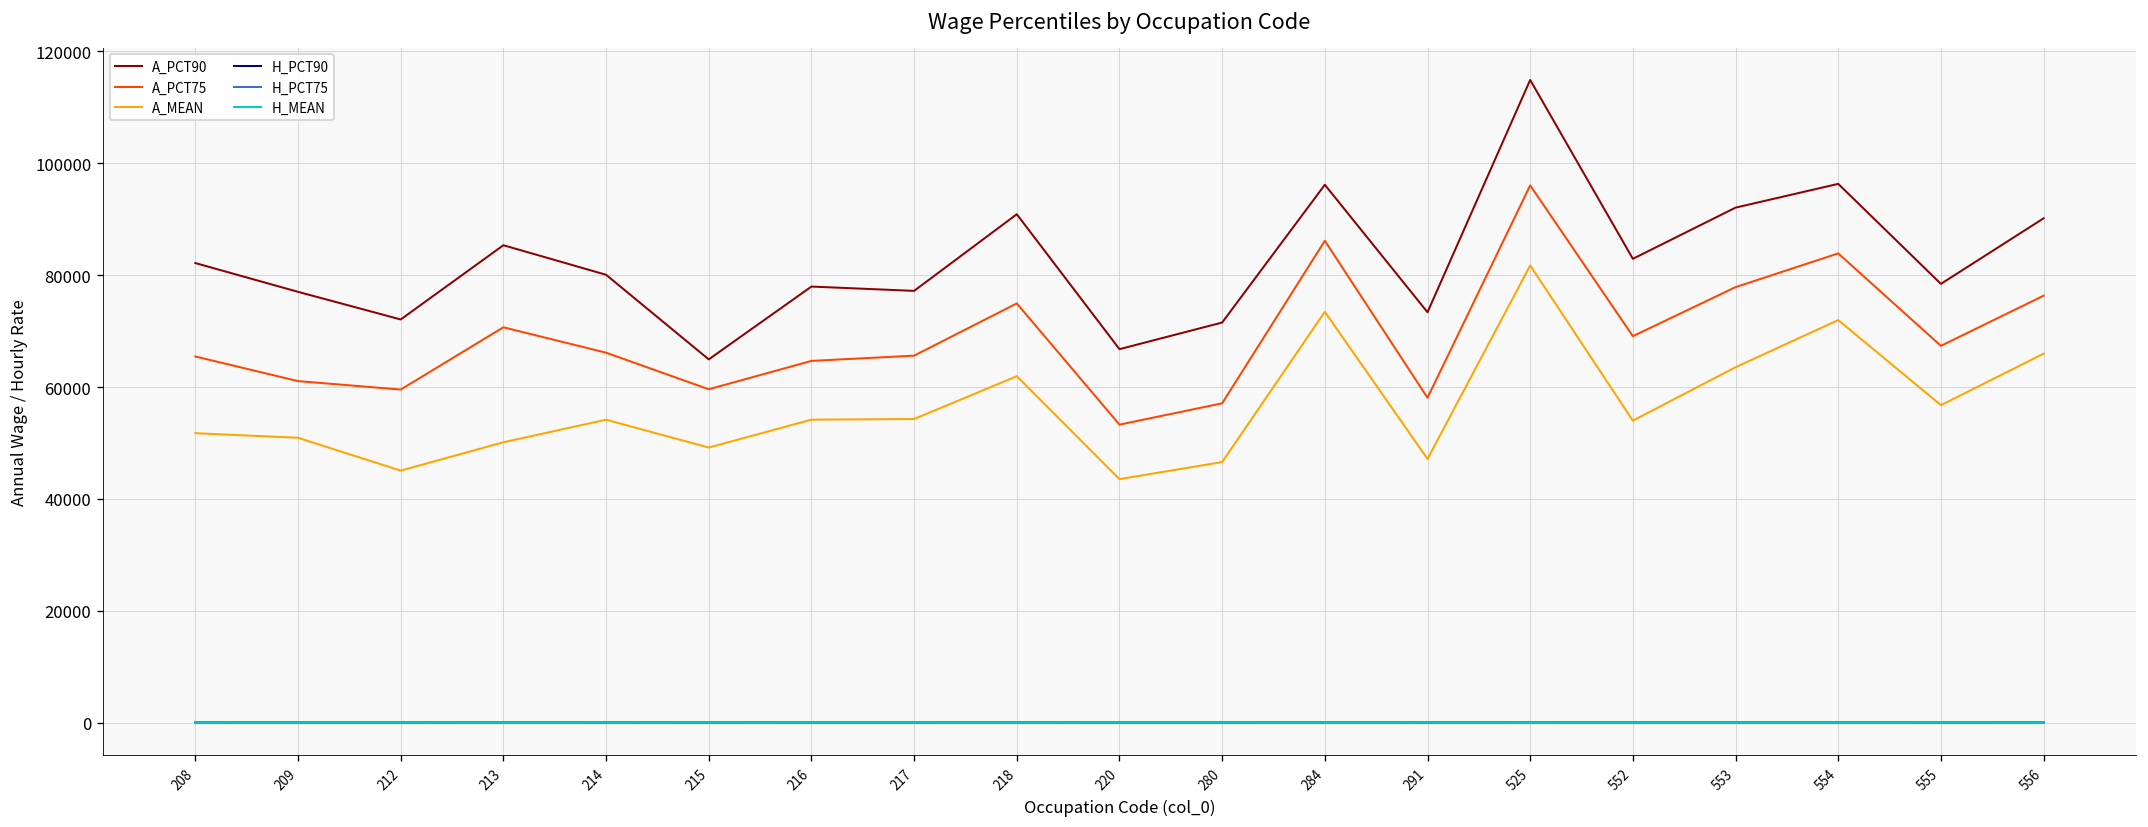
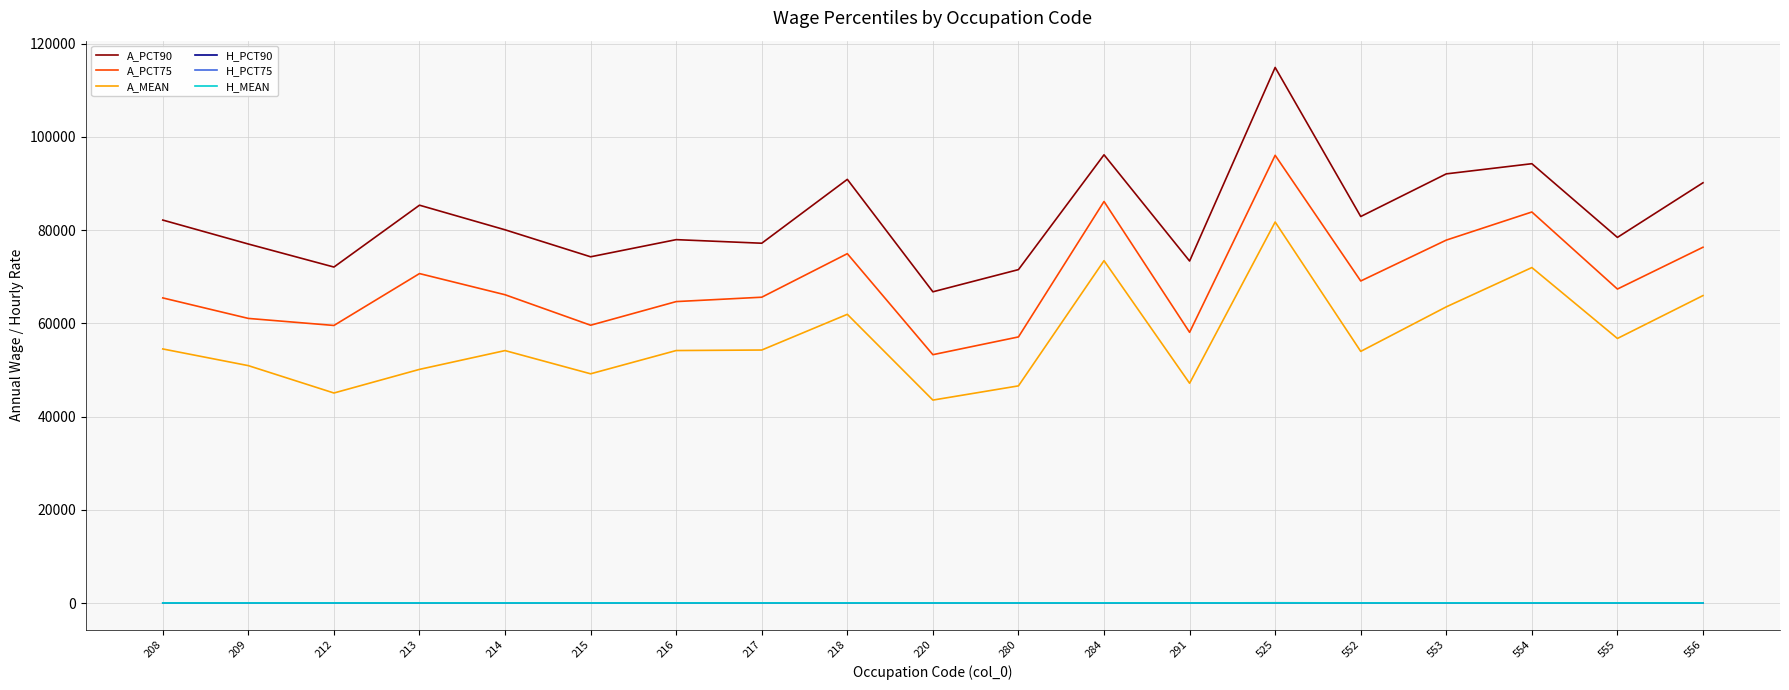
  {
    "A_PCT90": {
      "208": 82000,
      "209": 77000,
      "212": 72000,
      "213": 85000,
      "214": 80000,
-     "215": 65000,
+     "215": 74000,
      "216": 78000,
      "217": 77000,
      "218": 91000,
      "220": 67000,
      "280": 72000,
      "284": 96000,
      "291": 73000,
      "525": 115000,
      "552": 83000,
      "553": 92000,
-     "554": 96000,
+     "554": 94000,
      "555": 78000,
      "556": 90000
    },
    "A_PCT75": {
      "208": 65000,
      "209": 61000,
      "212": 60000,
      "213": 71000,
      "214": 66000,
      "215": 60000,
      "216": 65000,
      "217": 66000,
      "218": 75000,
      "220": 53000,
      "280": 57000,
      "284": 86000,
      "291": 58000,
      "525": 96000,
      "552": 69000,
      "553": 78000,
      "554": 84000,
      "555": 67000,
      "556": 76000
    },
    "A_MEAN": {
-     "208": 52000,
+     "208": 55000,
      "209": 51000,
      "212": 45000,
      "213": 50000,
      "214": 54000,
      "215": 49000,
      "216": 54000,
      "217": 54000,
      "218": 62000,
      "220": 44000,
      "280": 47000,
      "284": 73000,
      "291": 47000,
      "525": 82000,
      "552": 54000,
      "553": 64000,
      "554": 72000,
      "555": 57000,
      "556": 66000
    },
    "H_MEAN": {
      "208": 0,
      "209": 0,
      "212": 0,
      "213": 0,
      "214": 0,
      "215": 0,
      "216": 0,
      "217": 0,
      "218": 0,
      "220": 0,
      "280": 0,
      "284": 0,
      "291": 0,
      "525": 0,
      "552": 0,
      "553": 0,
      "554": 0,
      "555": 0,
      "556": 0
    }
  }
